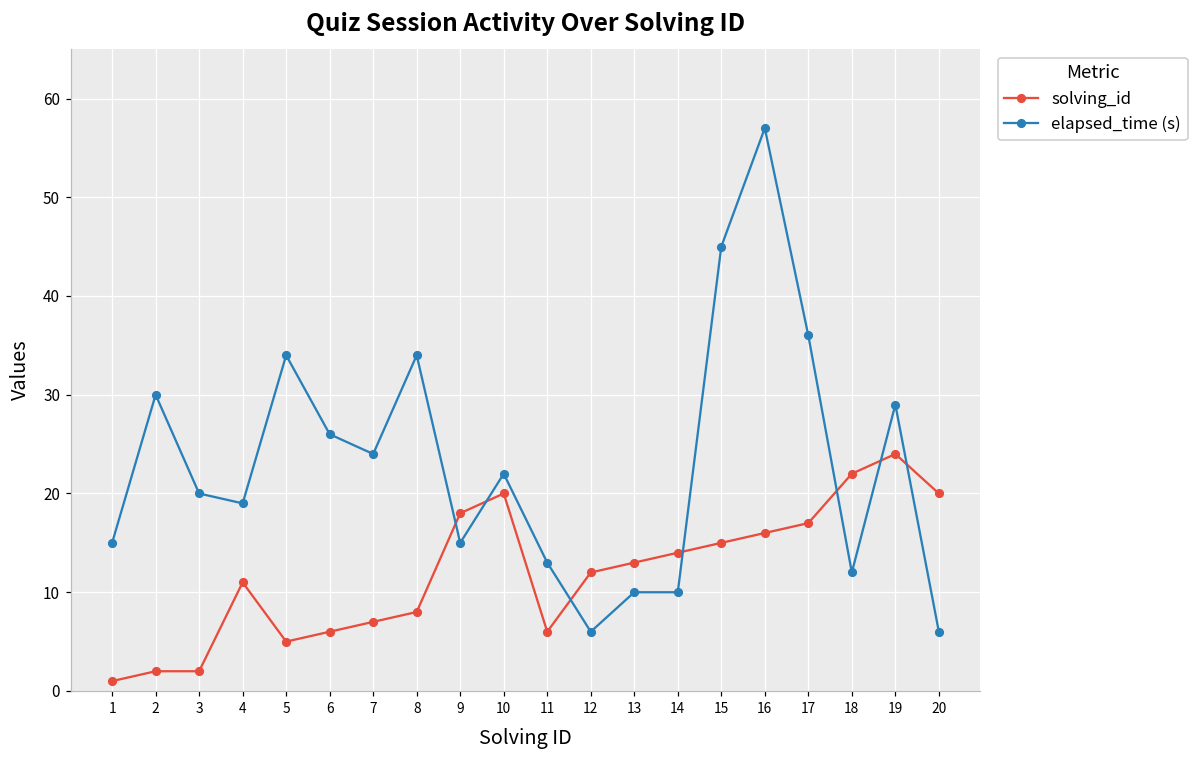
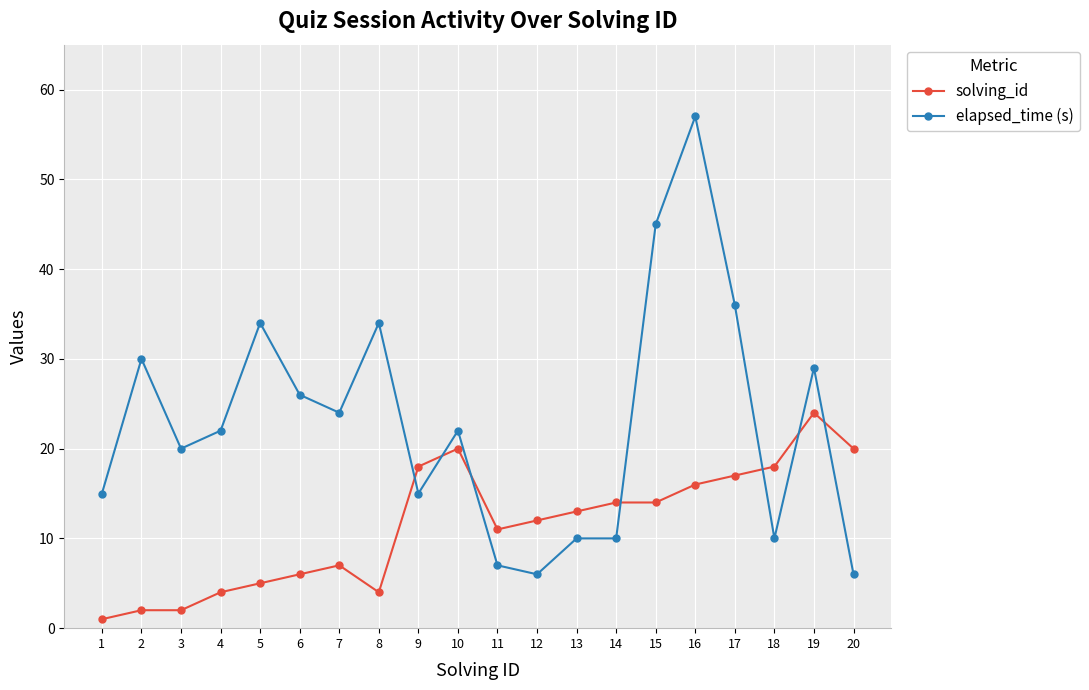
  {
    "solving_id": {
      "1": 1,
      "2": 2,
      "3": 2,
-     "4": 11,
+     "4": 4,
      "5": 5,
      "6": 6,
      "7": 7,
-     "8": 8,
+     "8": 4,
      "9": 18,
      "10": 20,
-     "11": 6,
+     "11": 11,
      "12": 12,
      "13": 13,
      "14": 14,
-     "15": 15,
+     "15": 14,
      "16": 16,
      "17": 17,
-     "18": 22,
+     "18": 18,
      "19": 24,
      "20": 20
    },
    "elapsed_time (s)": {
      "1": 15,
      "2": 30,
      "3": 20,
-     "4": 19,
+     "4": 22,
      "5": 34,
      "6": 26,
      "7": 24,
      "8": 34,
      "9": 15,
      "10": 22,
-     "11": 13,
+     "11": 7,
      "12": 6,
      "13": 10,
      "14": 10,
      "15": 45,
      "16": 57,
      "17": 36,
-     "18": 12,
+     "18": 10,
      "19": 29,
      "20": 6
    }
  }
